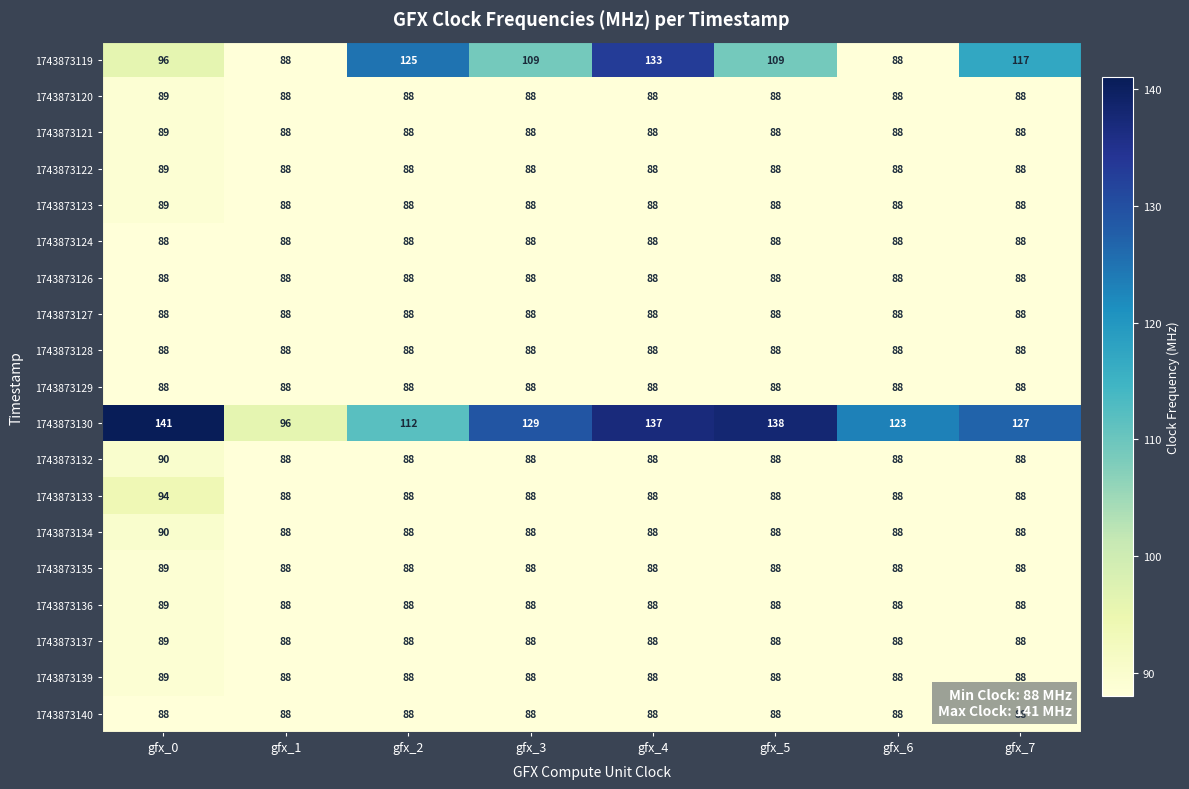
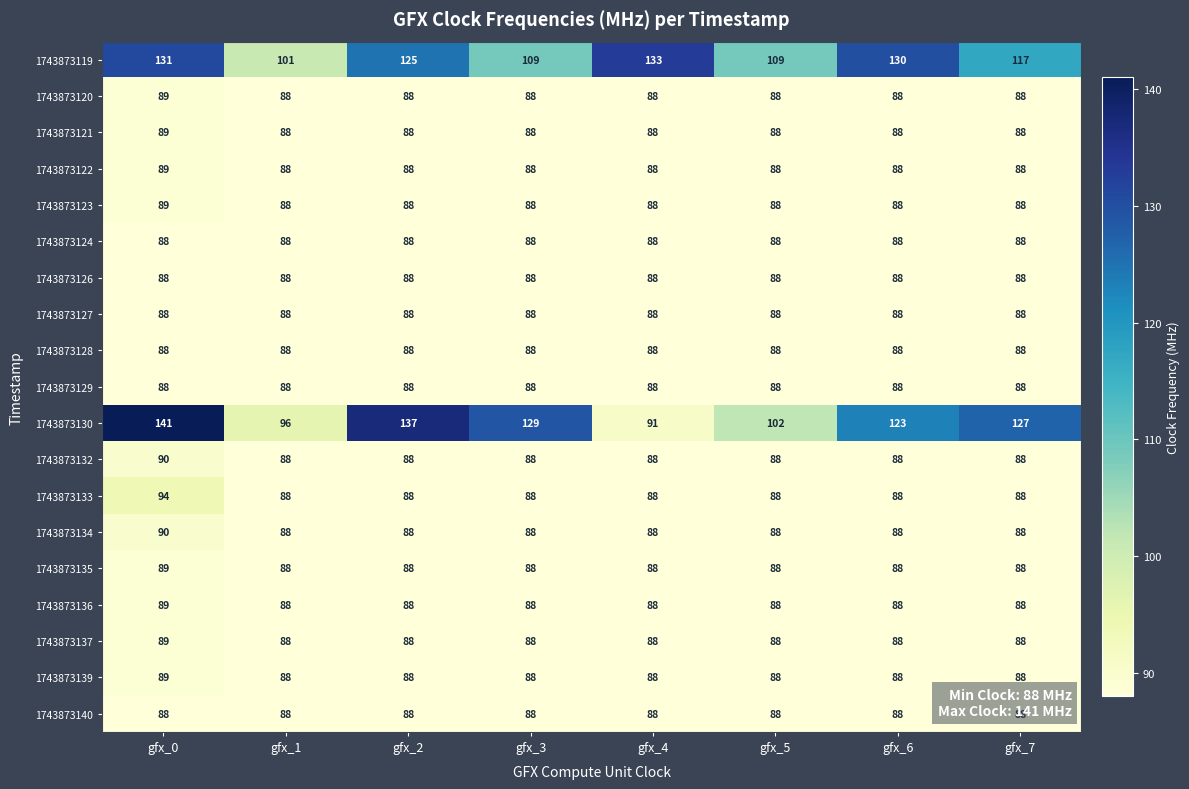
  {
    "1743873119": {
-     "gfx_0": 96,
-     "gfx_1": 88,
+     "gfx_0": 131,
+     "gfx_1": 101,
      "gfx_2": 125,
      "gfx_3": 109,
      "gfx_4": 133,
      "gfx_5": 109,
-     "gfx_6": 88,
+     "gfx_6": 130,
      "gfx_7": 117
    },
    "1743873120": {
      "gfx_0": 89,
      "gfx_1": 88,
      "gfx_2": 88,
      "gfx_3": 88,
      "gfx_4": 88,
      "gfx_5": 88,
      "gfx_6": 88,
      "gfx_7": 88
    },
    "1743873121": {
      "gfx_0": 89,
      "gfx_1": 88,
      "gfx_2": 88,
      "gfx_3": 88,
      "gfx_4": 88,
      "gfx_5": 88,
      "gfx_6": 88,
      "gfx_7": 88
    },
    "1743873122": {
      "gfx_0": 89,
      "gfx_1": 88,
      "gfx_2": 88,
      "gfx_3": 88,
      "gfx_4": 88,
      "gfx_5": 88,
      "gfx_6": 88,
      "gfx_7": 88
    },
    "1743873123": {
      "gfx_0": 89,
      "gfx_1": 88,
      "gfx_2": 88,
      "gfx_3": 88,
      "gfx_4": 88,
      "gfx_5": 88,
      "gfx_6": 88,
      "gfx_7": 88
    },
    "1743873124": {
      "gfx_0": 88,
      "gfx_1": 88,
      "gfx_2": 88,
      "gfx_3": 88,
      "gfx_4": 88,
      "gfx_5": 88,
      "gfx_6": 88,
      "gfx_7": 88
    },
    "1743873126": {
      "gfx_0": 88,
      "gfx_1": 88,
      "gfx_2": 88,
      "gfx_3": 88,
      "gfx_4": 88,
      "gfx_5": 88,
      "gfx_6": 88,
      "gfx_7": 88
    },
    "1743873127": {
      "gfx_0": 88,
      "gfx_1": 88,
      "gfx_2": 88,
      "gfx_3": 88,
      "gfx_4": 88,
      "gfx_5": 88,
      "gfx_6": 88,
      "gfx_7": 88
    },
    "1743873128": {
      "gfx_0": 88,
      "gfx_1": 88,
      "gfx_2": 88,
      "gfx_3": 88,
      "gfx_4": 88,
      "gfx_5": 88,
      "gfx_6": 88,
      "gfx_7": 88
    },
    "1743873129": {
      "gfx_0": 88,
      "gfx_1": 88,
      "gfx_2": 88,
      "gfx_3": 88,
      "gfx_4": 88,
      "gfx_5": 88,
      "gfx_6": 88,
      "gfx_7": 88
    },
    "1743873130": {
      "gfx_0": 141,
      "gfx_1": 96,
-     "gfx_2": 112,
+     "gfx_2": 137,
      "gfx_3": 129,
-     "gfx_4": 137,
-     "gfx_5": 138,
+     "gfx_4": 91,
+     "gfx_5": 102,
      "gfx_6": 123,
      "gfx_7": 127
    },
    "1743873132": {
      "gfx_0": 90,
      "gfx_1": 88,
      "gfx_2": 88,
      "gfx_3": 88,
      "gfx_4": 88,
      "gfx_5": 88,
      "gfx_6": 88,
      "gfx_7": 88
    },
    "1743873133": {
      "gfx_0": 94,
      "gfx_1": 88,
      "gfx_2": 88,
      "gfx_3": 88,
      "gfx_4": 88,
      "gfx_5": 88,
      "gfx_6": 88,
      "gfx_7": 88
    },
    "1743873134": {
      "gfx_0": 90,
      "gfx_1": 88,
      "gfx_2": 88,
      "gfx_3": 88,
      "gfx_4": 88,
      "gfx_5": 88,
      "gfx_6": 88,
      "gfx_7": 88
    },
    "1743873135": {
      "gfx_0": 89,
      "gfx_1": 88,
      "gfx_2": 88,
      "gfx_3": 88,
      "gfx_4": 88,
      "gfx_5": 88,
      "gfx_6": 88,
      "gfx_7": 88
    },
    "1743873136": {
      "gfx_0": 89,
      "gfx_1": 88,
      "gfx_2": 88,
      "gfx_3": 88,
      "gfx_4": 88,
      "gfx_5": 88,
      "gfx_6": 88,
      "gfx_7": 88
    },
    "1743873137": {
      "gfx_0": 89,
      "gfx_1": 88,
      "gfx_2": 88,
      "gfx_3": 88,
      "gfx_4": 88,
      "gfx_5": 88,
      "gfx_6": 88,
      "gfx_7": 88
    },
    "1743873139": {
      "gfx_0": 89,
      "gfx_1": 88,
      "gfx_2": 88,
      "gfx_3": 88,
      "gfx_4": 88,
      "gfx_5": 88,
      "gfx_6": 88
    },
    "1743873140": {
      "gfx_0": 88,
      "gfx_1": 88,
      "gfx_2": 88,
      "gfx_3": 88,
      "gfx_4": 88,
      "gfx_5": 88,
      "gfx_6": 88
    }
  }
